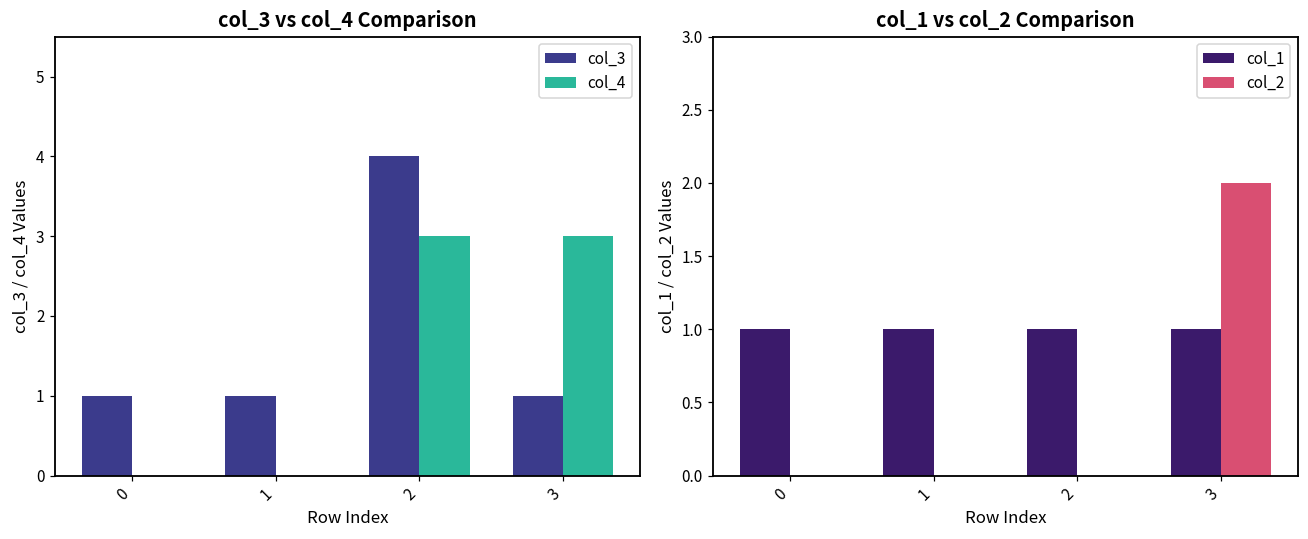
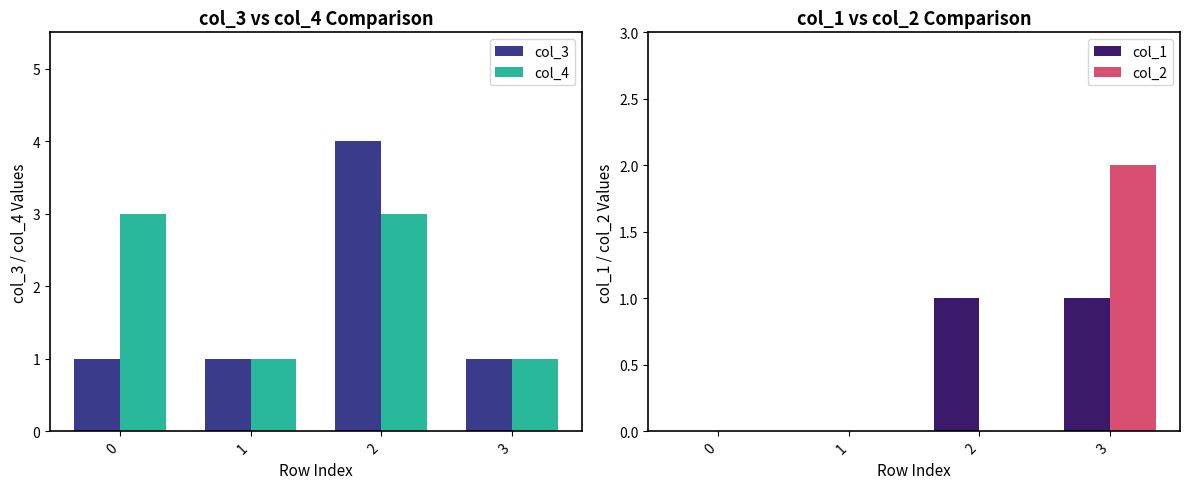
  {
    "col_3 vs col_4 Comparison": {
      "col_3": {
        "0": 1,
        "1": 1,
        "2": 4,
        "3": 1
      },
      "col_4": {
-       "0": 0,
-       "1": 0,
+       "0": 3,
+       "1": 1,
        "2": 3,
-       "3": 3
+       "3": 1
      }
    },
    "col_1 vs col_2 Comparison": {
      "col_1": {
-       "0": 1,
-       "1": 1,
+       "0": 0,
+       "1": 0,
        "2": 1,
        "3": 1
      },
      "col_2": {
        "0": 0,
        "1": 0,
        "2": 0,
        "3": 2
      }
    }
  }
